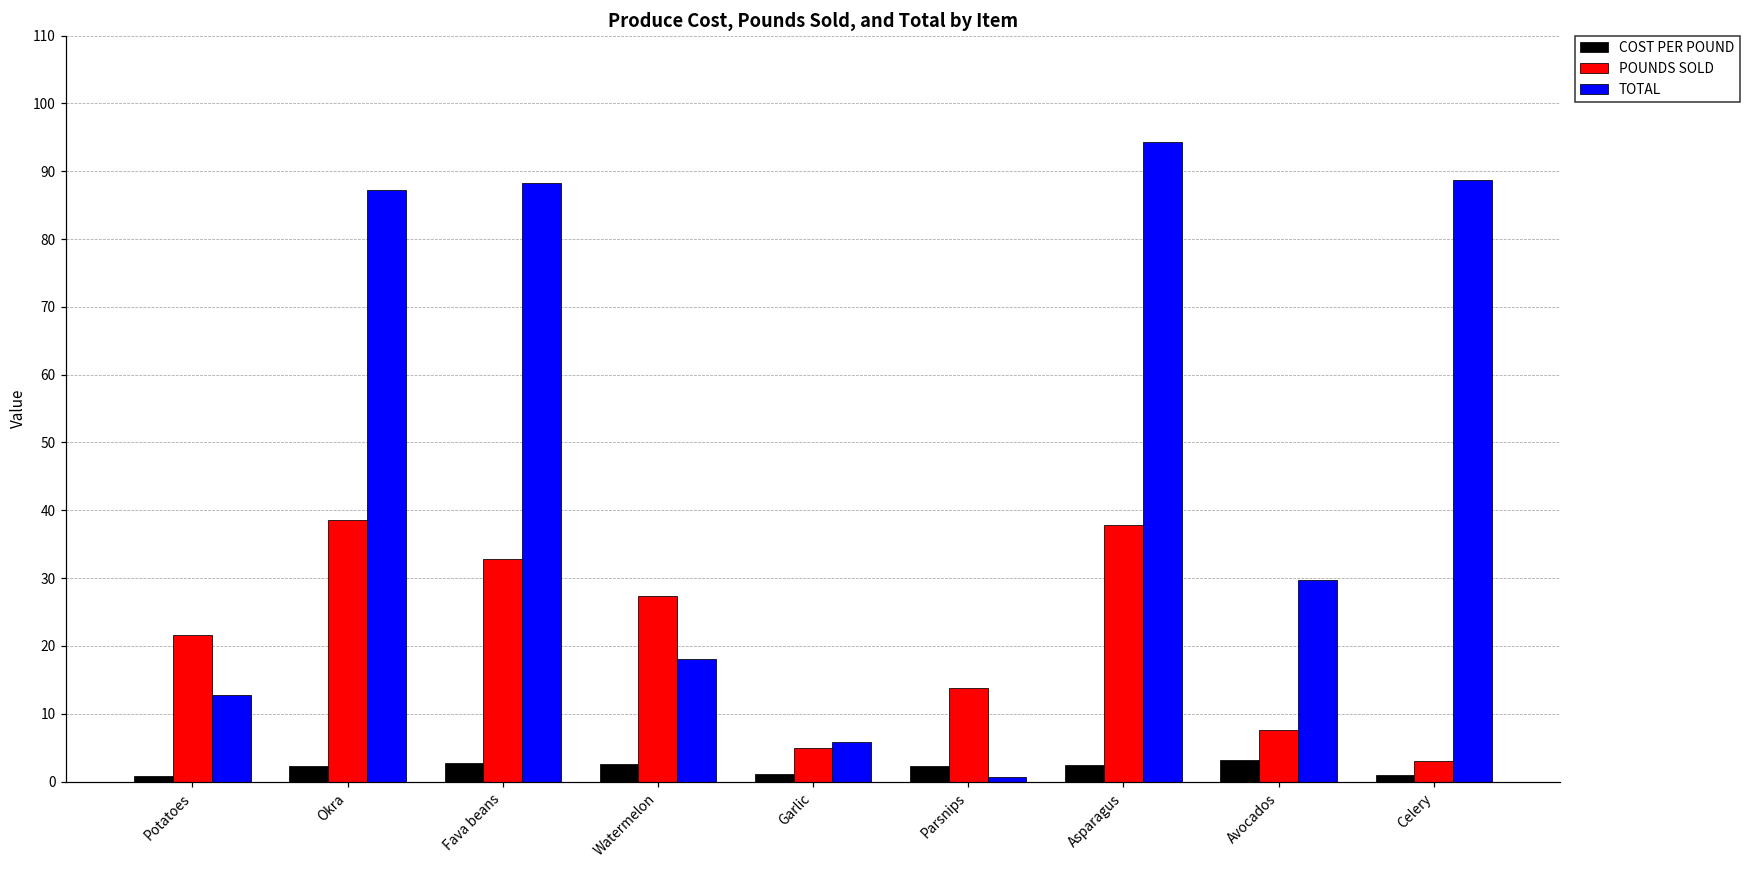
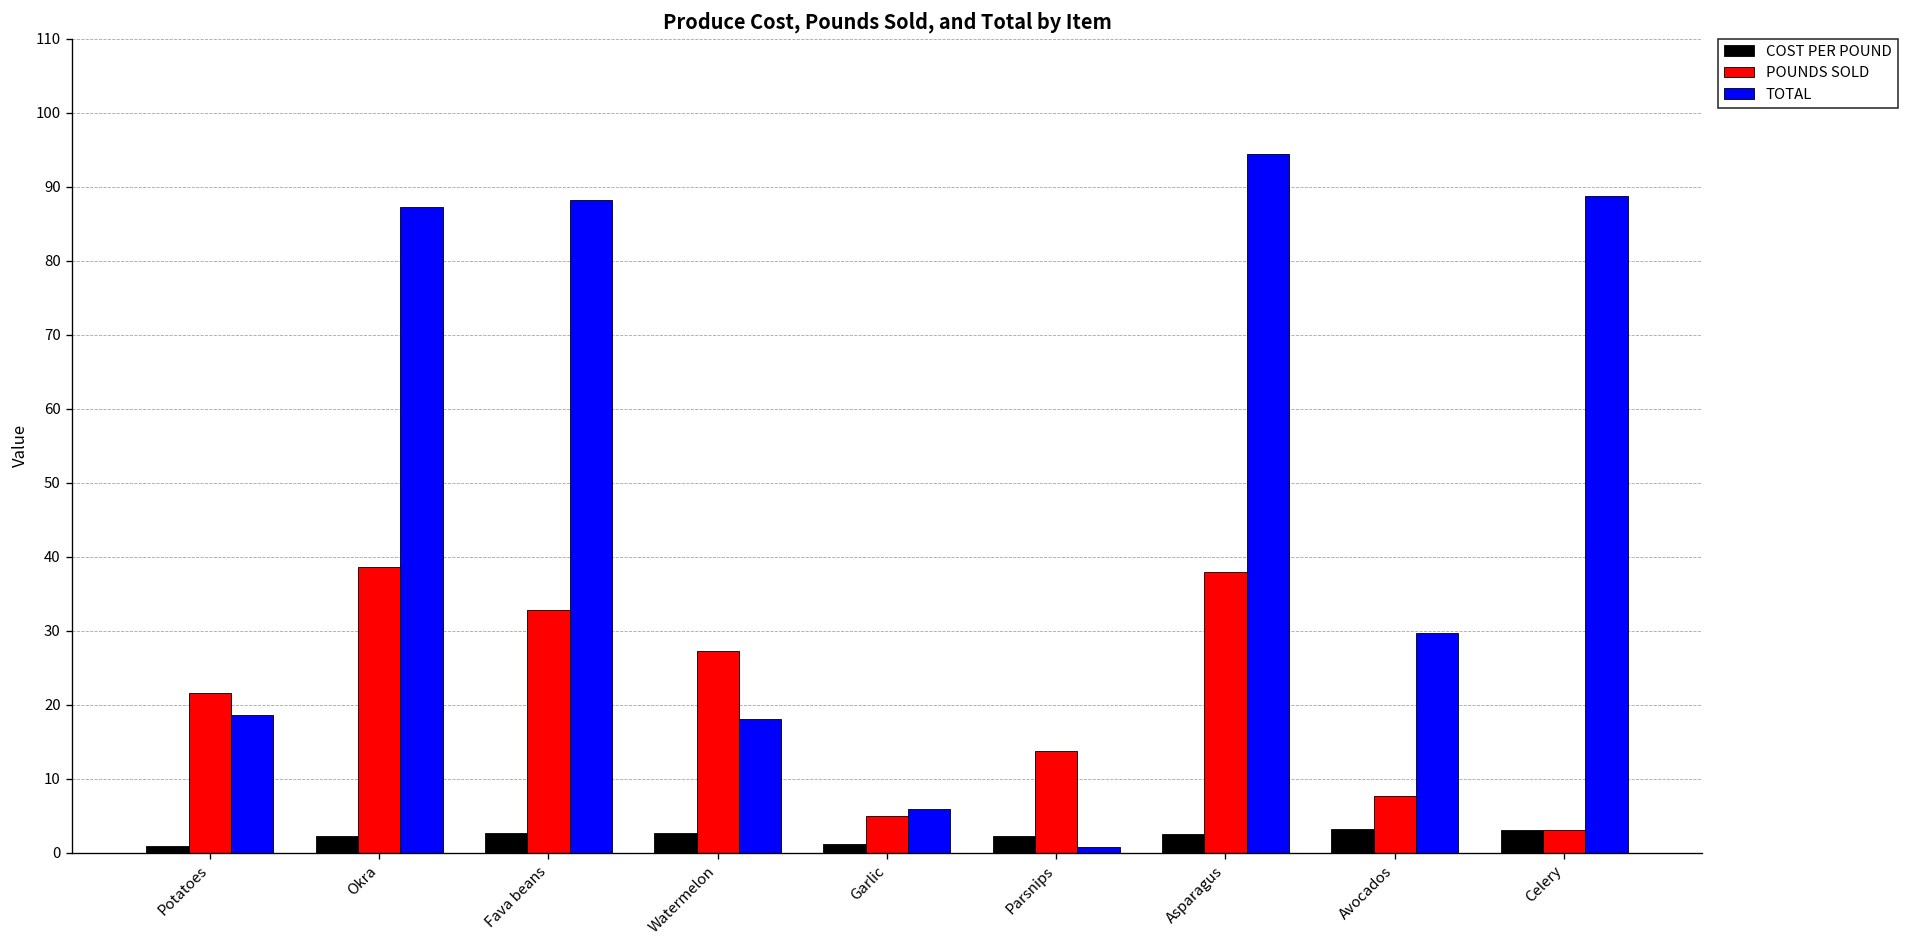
  {
    "COST PER POUND": {
      "Potatoes": 1,
      "Okra": 2,
      "Fava beans": 3,
      "Watermelon": 3,
      "Garlic": 1,
      "Parsnips": 2,
      "Asparagus": 2,
      "Avocados": 3,
-     "Celery": 1
+     "Celery": 3
    },
    "POUNDS SOLD": {
      "Potatoes": 22,
      "Okra": 39,
      "Fava beans": 33,
      "Watermelon": 27,
      "Garlic": 5,
      "Parsnips": 14,
      "Asparagus": 38,
      "Avocados": 8,
      "Celery": 3
    },
    "TOTAL": {
-     "Potatoes": 13,
+     "Potatoes": 19,
      "Okra": 87,
      "Fava beans": 88,
      "Watermelon": 18,
      "Garlic": 6,
      "Parsnips": 1,
      "Asparagus": 94,
      "Avocados": 30,
      "Celery": 89
    }
  }
